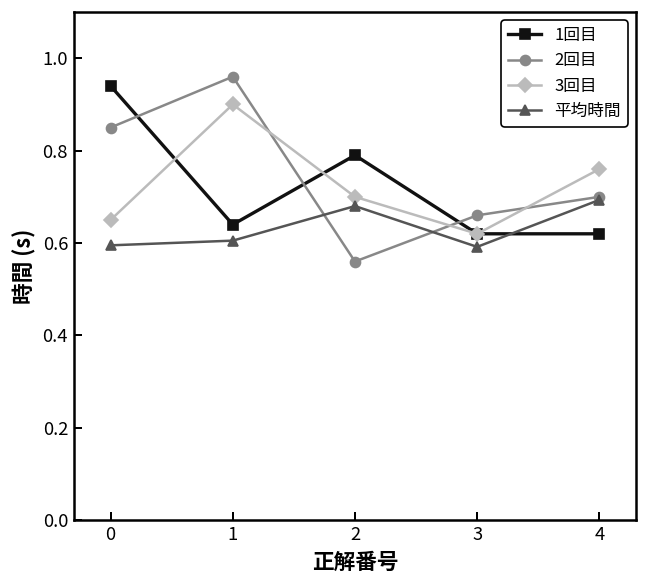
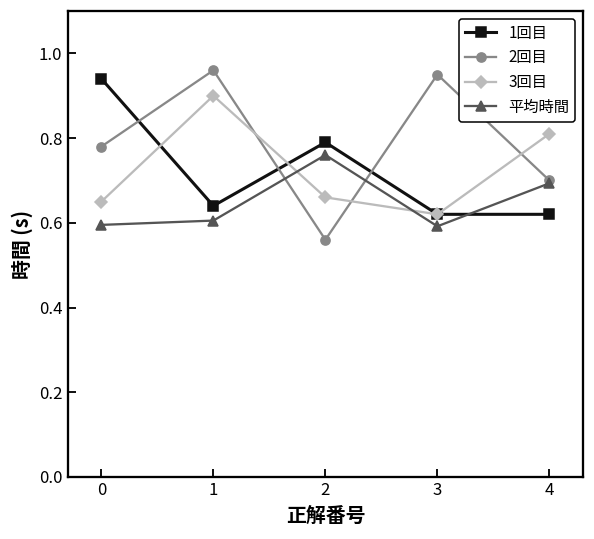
  {
    "1回目": {
      "0": 0.94,
      "1": 0.64,
      "2": 0.79,
      "4": 0.62
    },
    "2回目": {
-     "0": 0.85,
+     "0": 0.78,
      "1": 0.96,
      "2": 0.56,
-     "3": 0.66,
+     "3": 0.95,
      "4": 0.70
    },
    "3回目": {
      "0": 0.65,
      "1": 0.90,
-     "2": 0.70,
-     "4": 0.76
+     "2": 0.66,
+     "4": 0.81
    },
    "平均時間": {
      "0": 0.60,
      "1": 0.61,
-     "2": 0.68,
+     "2": 0.76,
      "3": 0.59,
      "4": 0.69
    }
  }
